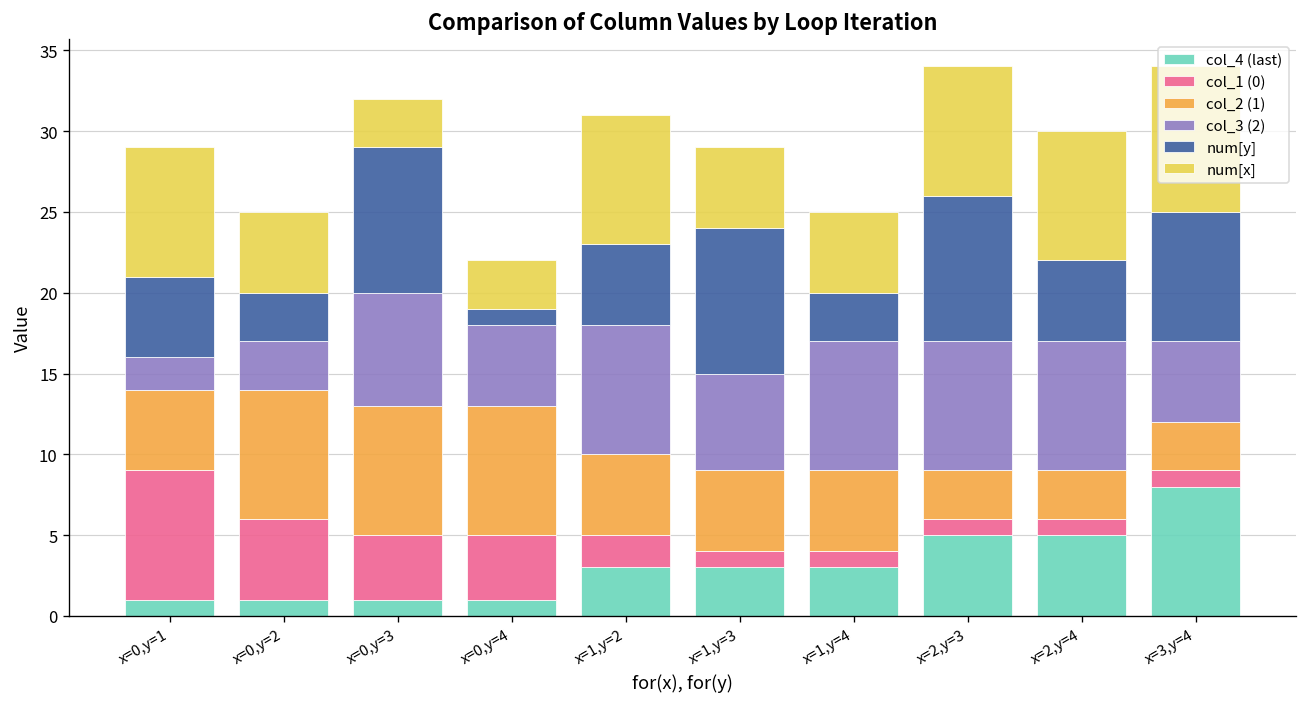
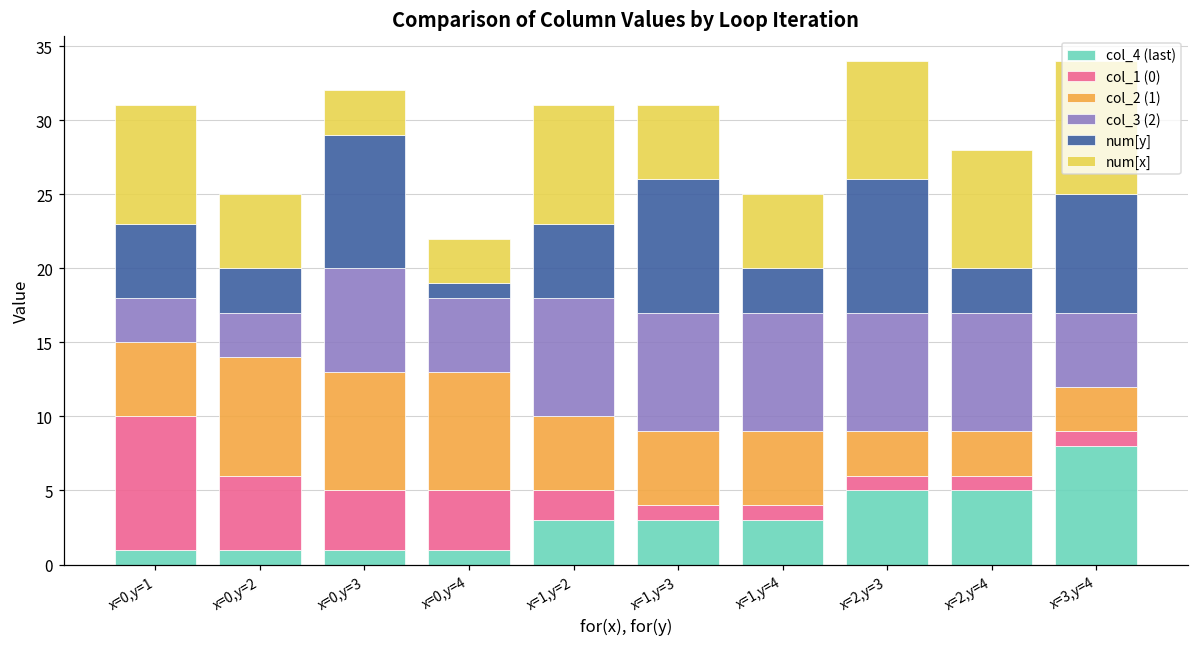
  {
    "col_4 (last)": {
      "x=0,y=1": 1,
      "x=0,y=2": 1,
      "x=0,y=3": 1,
      "x=0,y=4": 1,
      "x=1,y=2": 3,
      "x=1,y=3": 3,
      "x=1,y=4": 3,
      "x=2,y=3": 5,
      "x=2,y=4": 5,
      "x=3,y=4": 8
    },
    "col_1 (0)": {
-     "x=0,y=1": 8
+     "x=0,y=1": 9
    },
    "col_3 (2)": {
-     "x=0,y=1": 2,
+     "x=0,y=1": 3,
      "x=0,y=2": 3,
      "x=0,y=3": 7,
      "x=0,y=4": 5,
      "x=1,y=2": 8,
-     "x=1,y=3": 6,
+     "x=1,y=3": 8,
      "x=1,y=4": 8,
      "x=2,y=3": 8,
      "x=2,y=4": 8,
      "x=3,y=4": 5
    },
    "num[y]": {
      "x=0,y=1": 5,
      "x=0,y=2": 3,
      "x=0,y=3": 9,
      "x=0,y=4": 1,
      "x=1,y=2": 5,
      "x=1,y=3": 9,
      "x=1,y=4": 3,
      "x=2,y=3": 9,
-     "x=2,y=4": 5,
+     "x=2,y=4": 3,
      "x=3,y=4": 8
    }
  }
